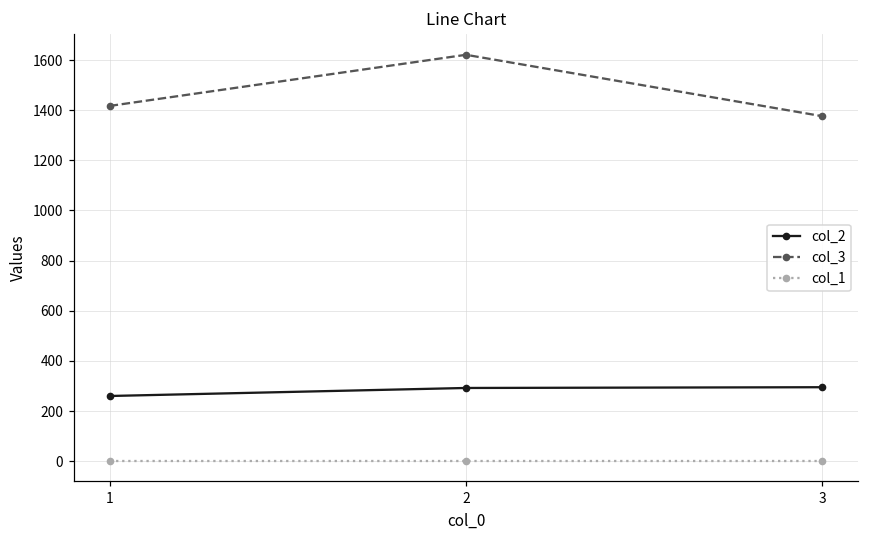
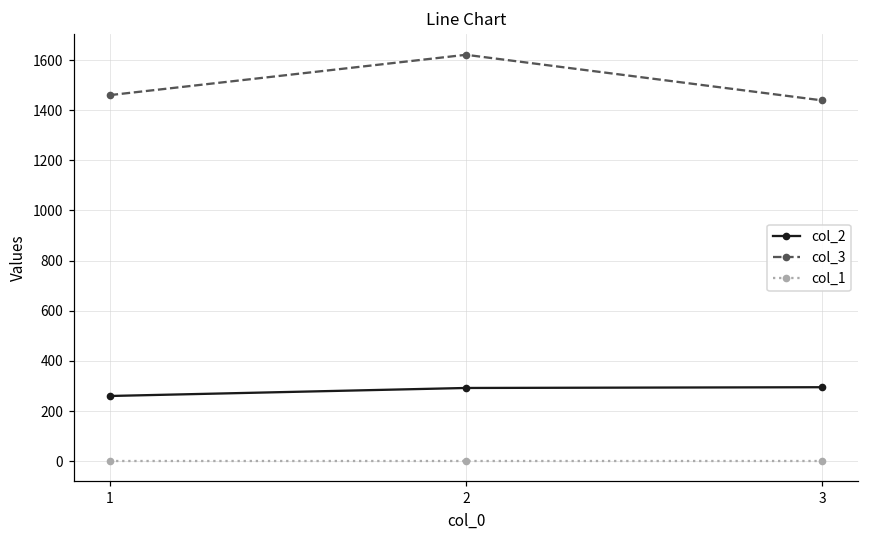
  {
    "col_2": {
      "1": 260,
      "2": 290,
      "3": 300
    },
    "col_3": {
-     "1": 1420,
+     "1": 1460,
      "2": 1620,
-     "3": 1380
+     "3": 1440
    },
    "col_1": {
      "1": 0,
      "2": 0,
      "3": 0
    }
  }
